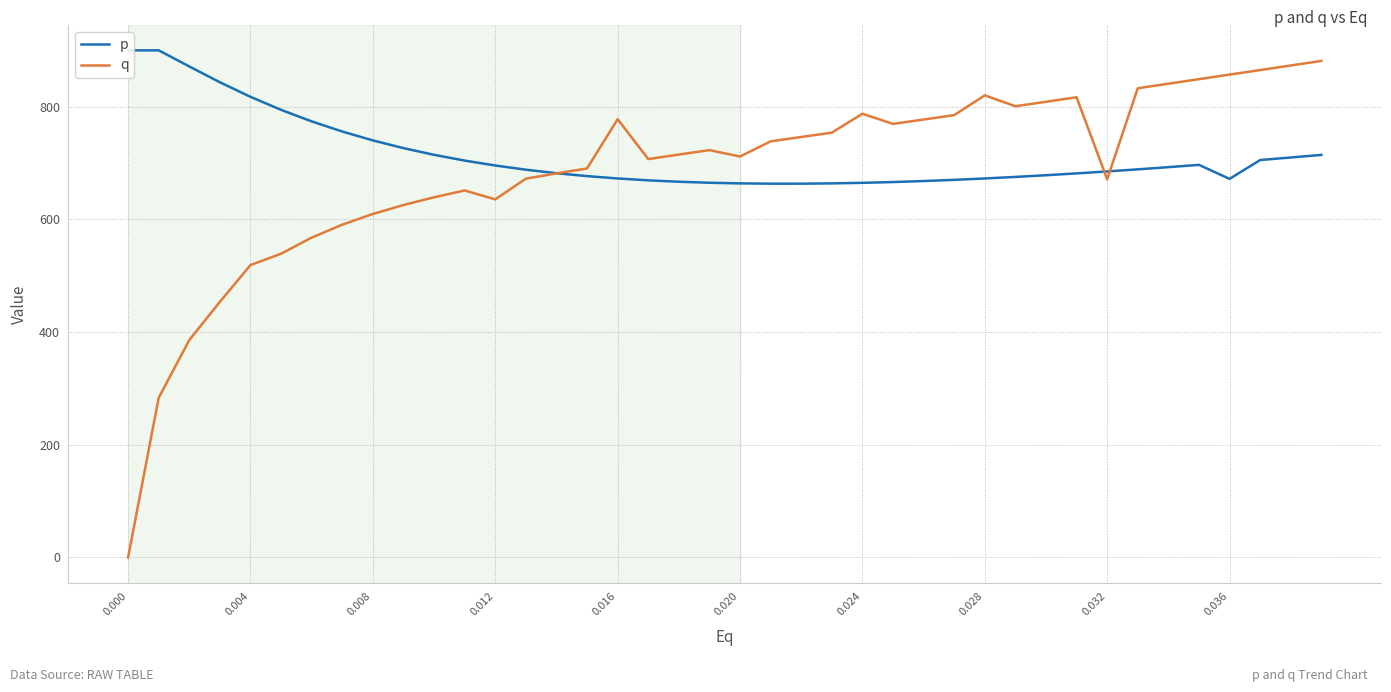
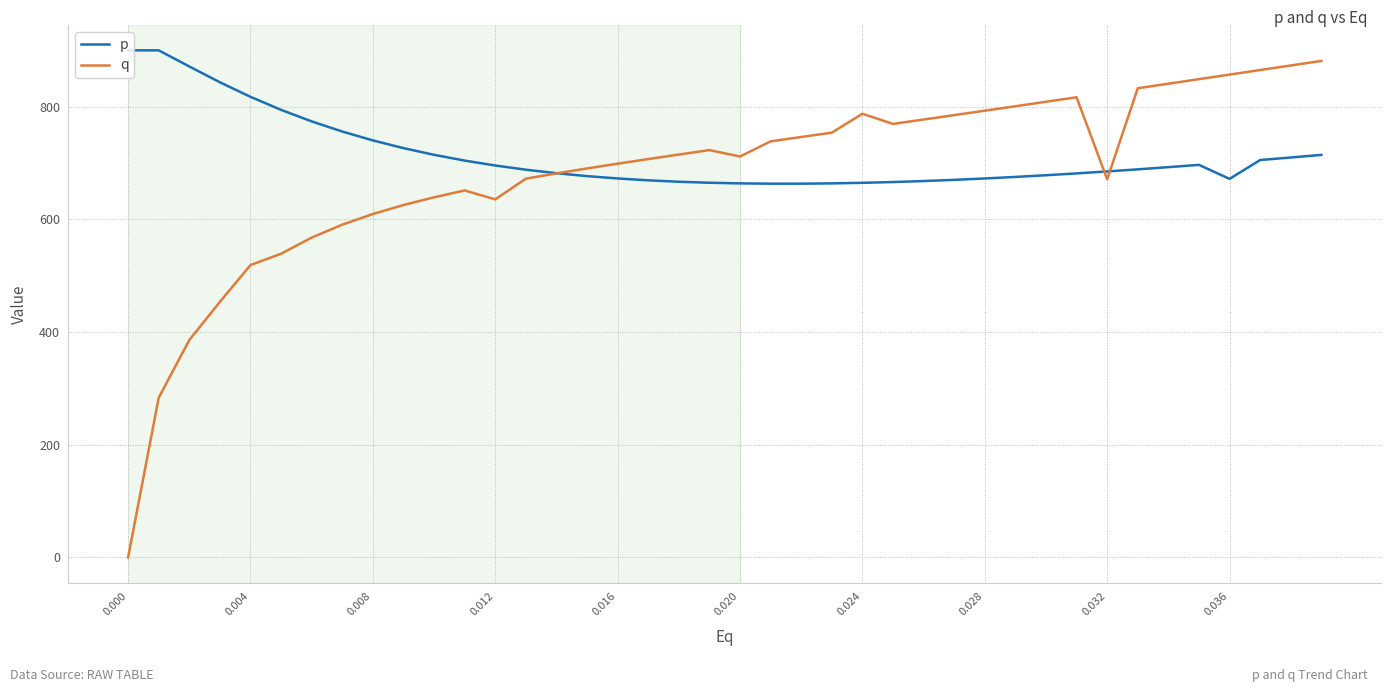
  {
    "p": {
      "0.004": 820,
      "0.008": 740,
      "0.012": 700,
      "0.016": 670,
      "0.020": 660,
      "0.024": 660,
      "0.028": 670,
      "0.032": 690,
      "0.036": 670
    },
    "q": {
      "0.000": 0,
      "0.004": 520,
      "0.008": 610,
      "0.012": 640,
-     "0.016": 780,
+     "0.016": 700,
      "0.020": 710,
      "0.024": 790,
-     "0.028": 820,
+     "0.028": 790,
      "0.032": 670,
      "0.036": 860
    }
  }
